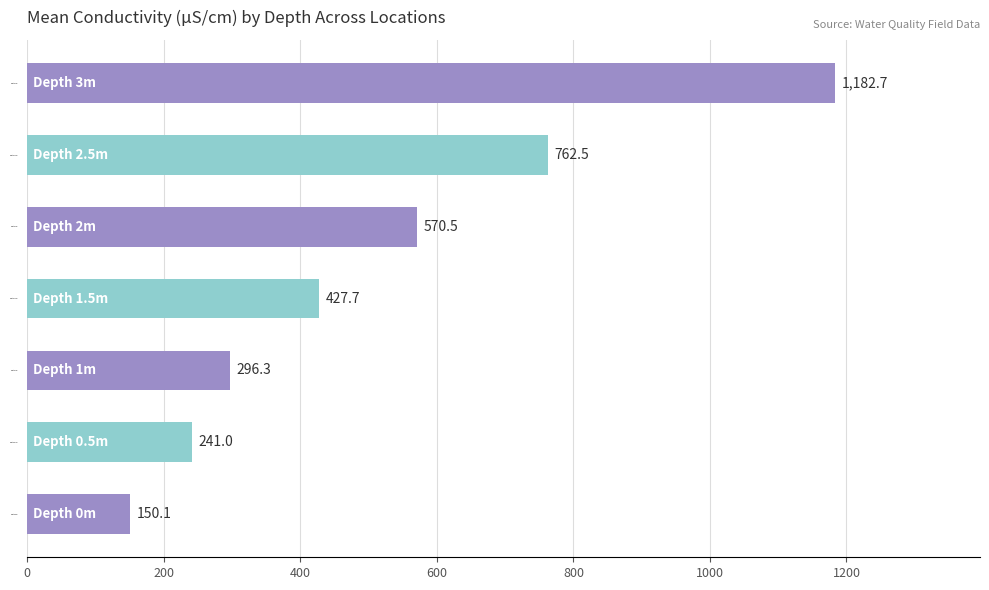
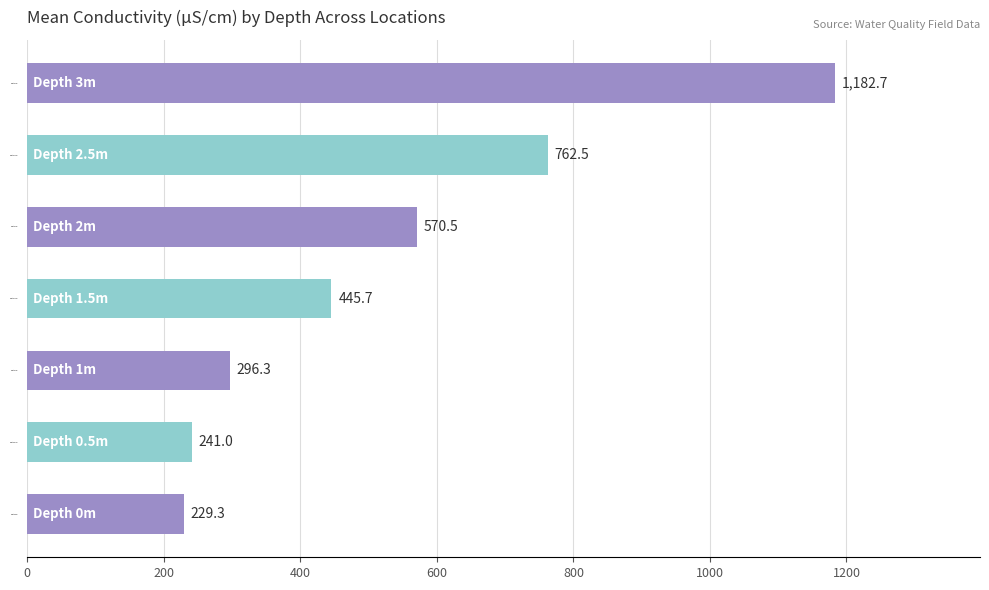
  {
    "Depth 3m": "1,182.7",
    "Depth 2.5m": "762.5",
    "Depth 2m": "570.5",
-   "Depth 1.5m": "427.7",
+   "Depth 1.5m": "445.7",
    "Depth 1m": "296.3",
    "Depth 0.5m": "241.0",
-   "Depth 0m": "150.1"
+   "Depth 0m": "229.3"
  }
